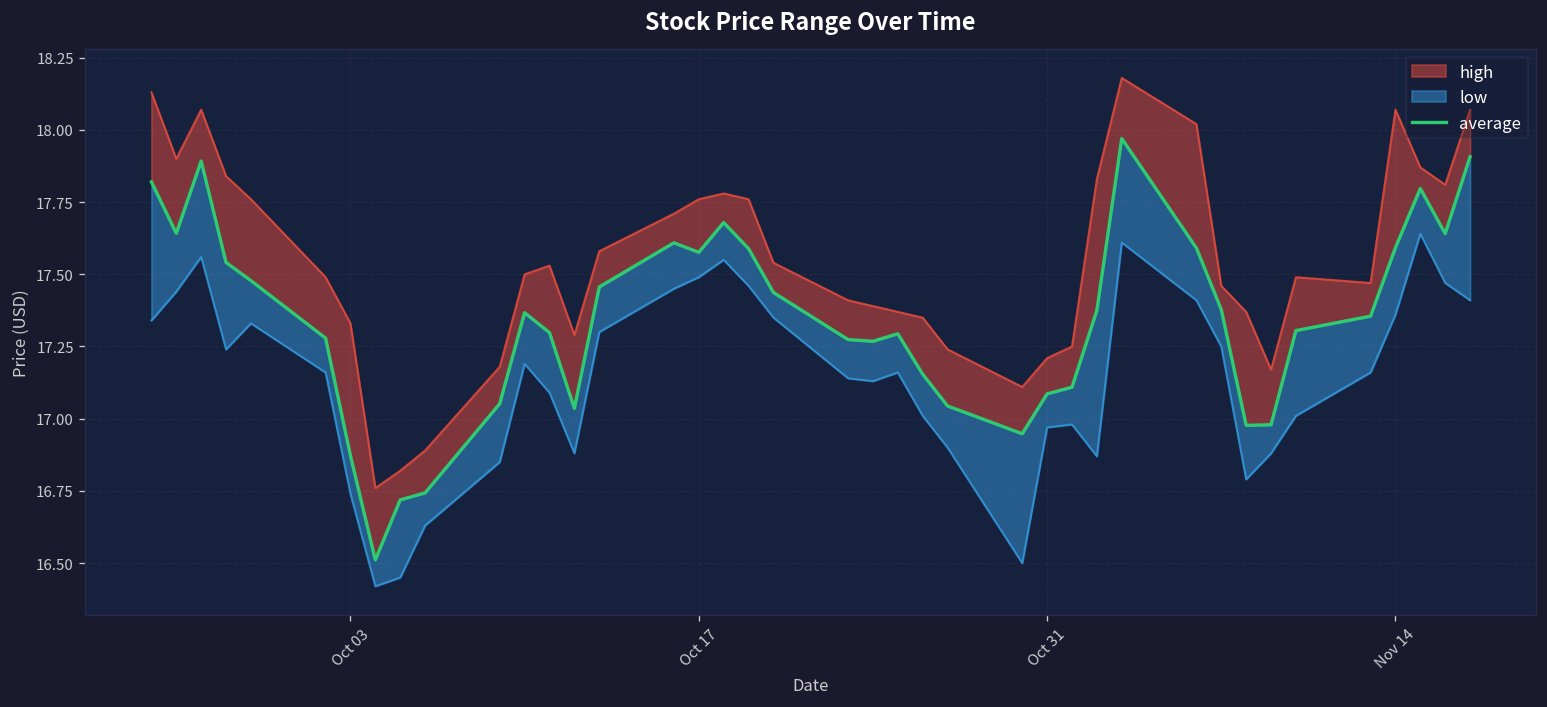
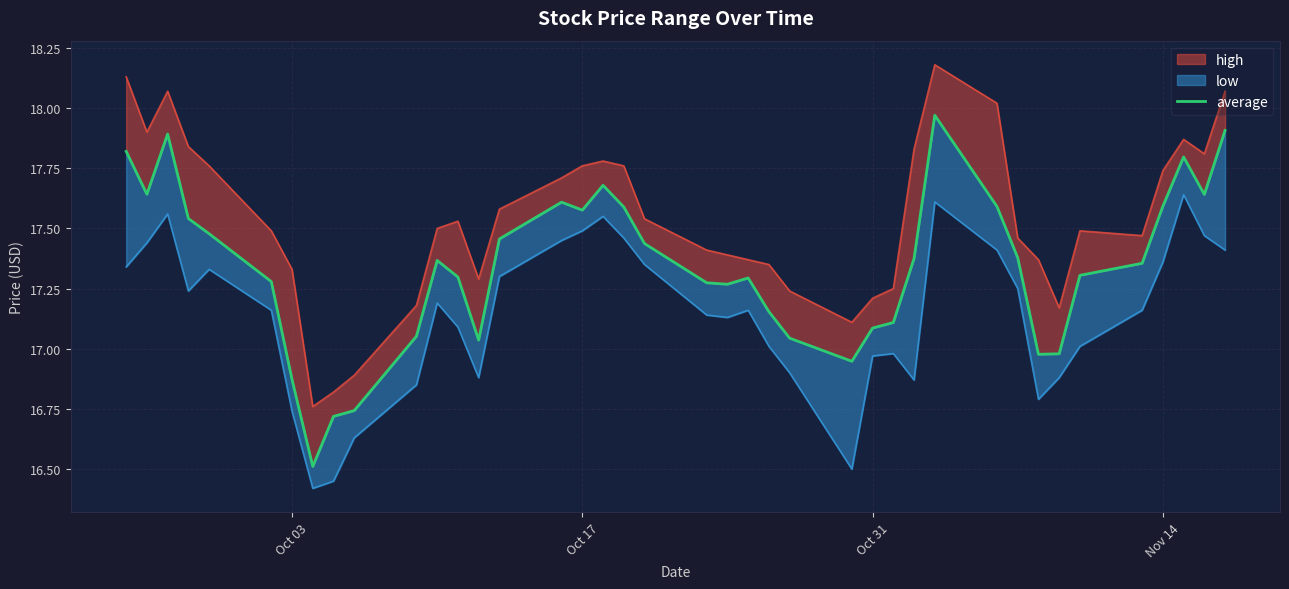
  {
    "high": {
      "Oct 03": 17.33,
      "Oct 17": 17.76,
      "Oct 31": 17.21,
-     "Nov 14": 18.07
+     "Nov 14": 17.74
    }
  }
